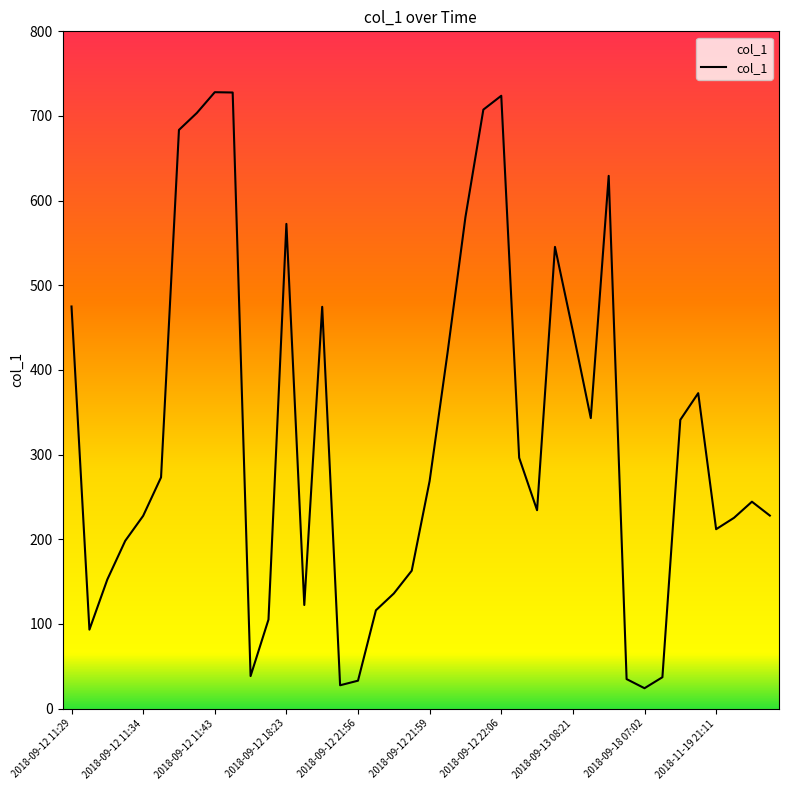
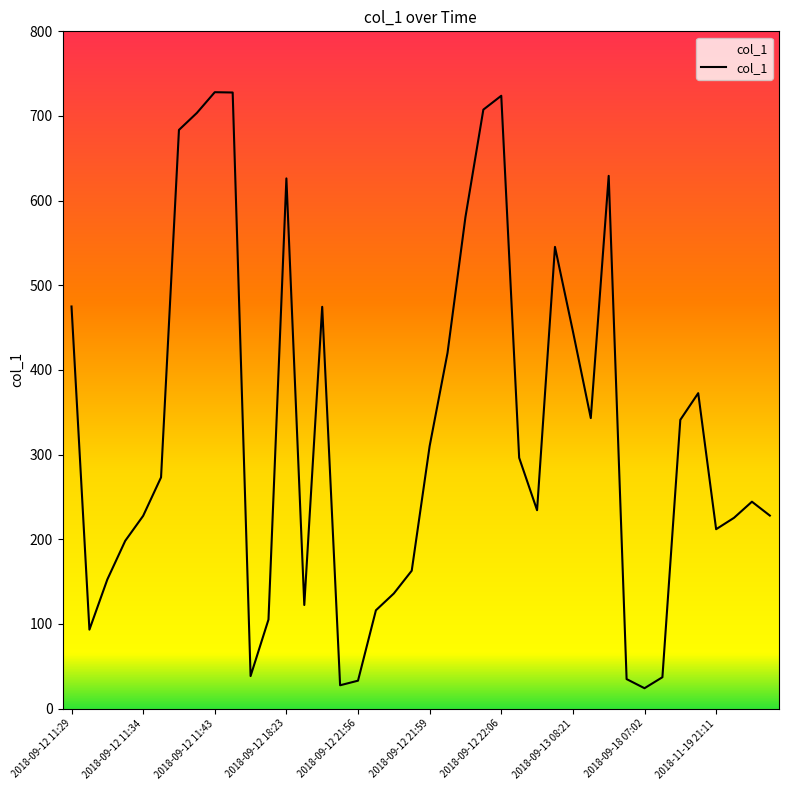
  {
    "2018-09-12 11:29": 470,
    "2018-09-12 11:43": 730,
-   "2018-09-12 18:23": 570,
+   "2018-09-12 18:23": 630,
    "2018-09-12 21:56": 30,
-   "2018-09-12 21:59": 270,
+   "2018-09-12 21:59": 310,
    "2018-09-13 08:21": 450,
    "2018-09-18 07:02": 20
  }
